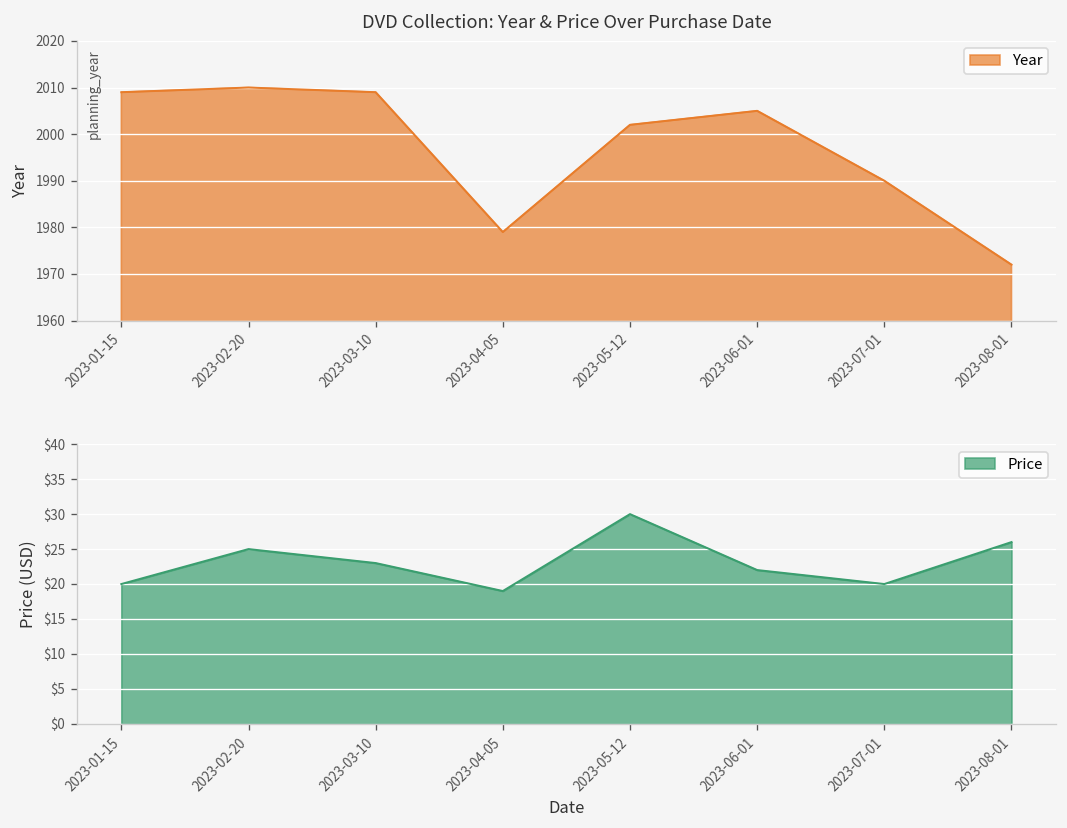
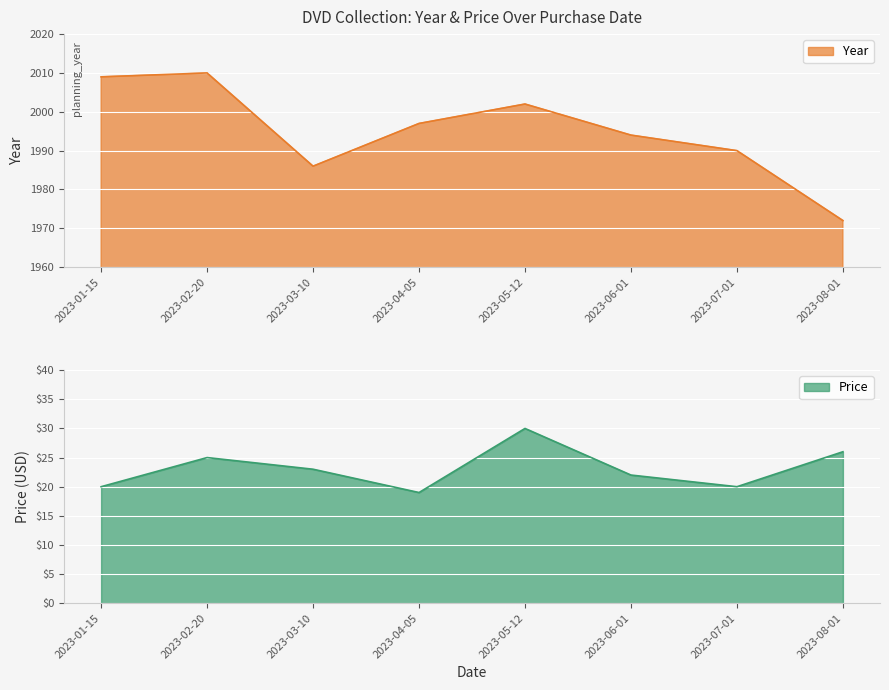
  {
    "DVD Collection: Year & Price Over Purchase Date": {
      "2023-01-15": 2009,
      "2023-02-20": 2010,
-     "2023-03-10": 2009,
-     "2023-04-05": 1979,
+     "2023-03-10": 1986,
+     "2023-04-05": 1997,
      "2023-05-12": 2002,
-     "2023-06-01": 2005,
+     "2023-06-01": 1994,
      "2023-07-01": 1990,
      "2023-08-01": 1972
    }
  }
